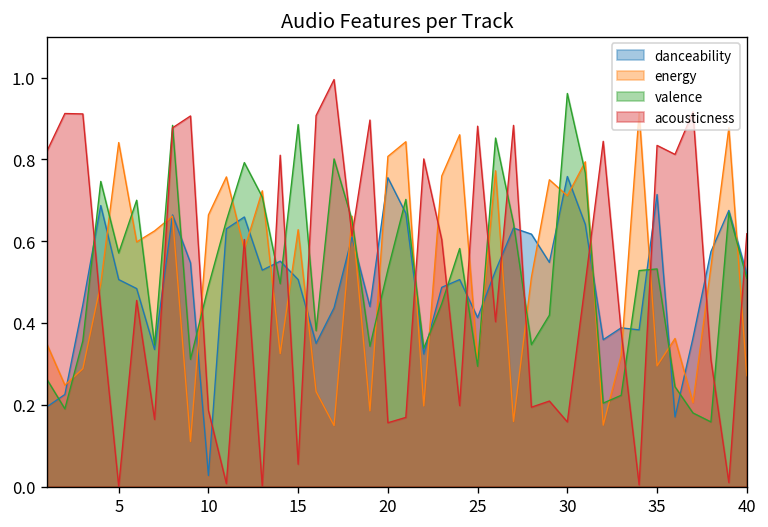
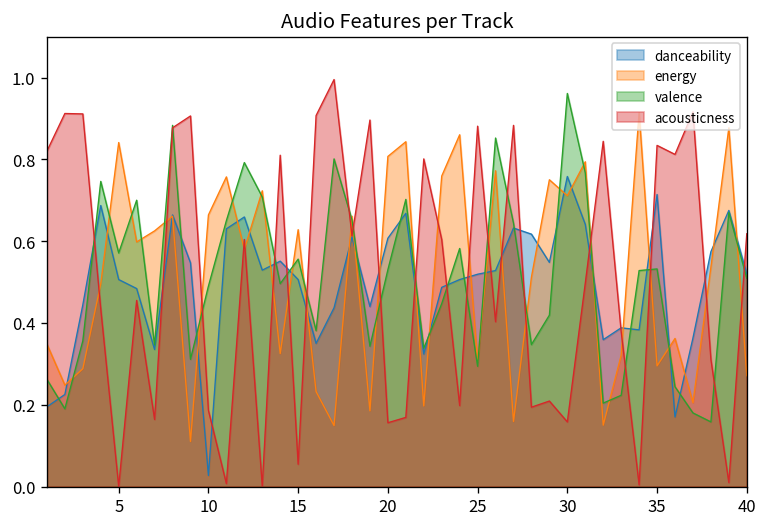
  {
    "danceability": {
      "5": 0.51,
      "10": 0.03,
      "15": 0.51,
-     "20": 0.76,
-     "25": 0.41,
+     "20": 0.61,
+     "25": 0.52,
      "30": 0.76,
      "35": 0.71,
      "40": 0.52
    },
    "valence": {
      "5": 0.57,
      "10": 0.49,
-     "15": 0.89,
+     "15": 0.56,
      "20": 0.53,
      "25": 0.29,
      "30": 0.96,
      "35": 0.53,
      "40": 0.51
    }
  }
